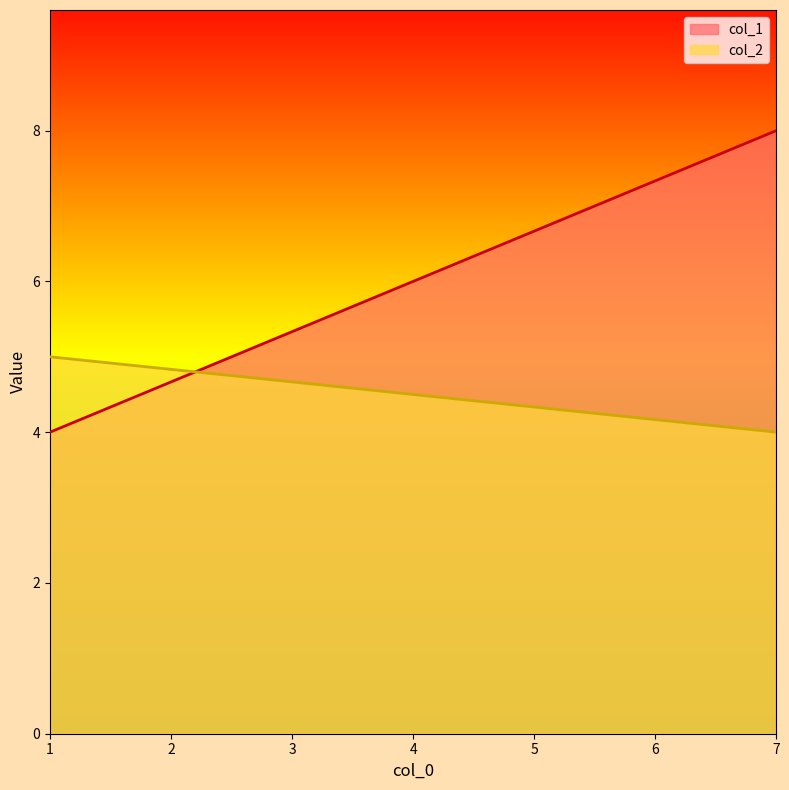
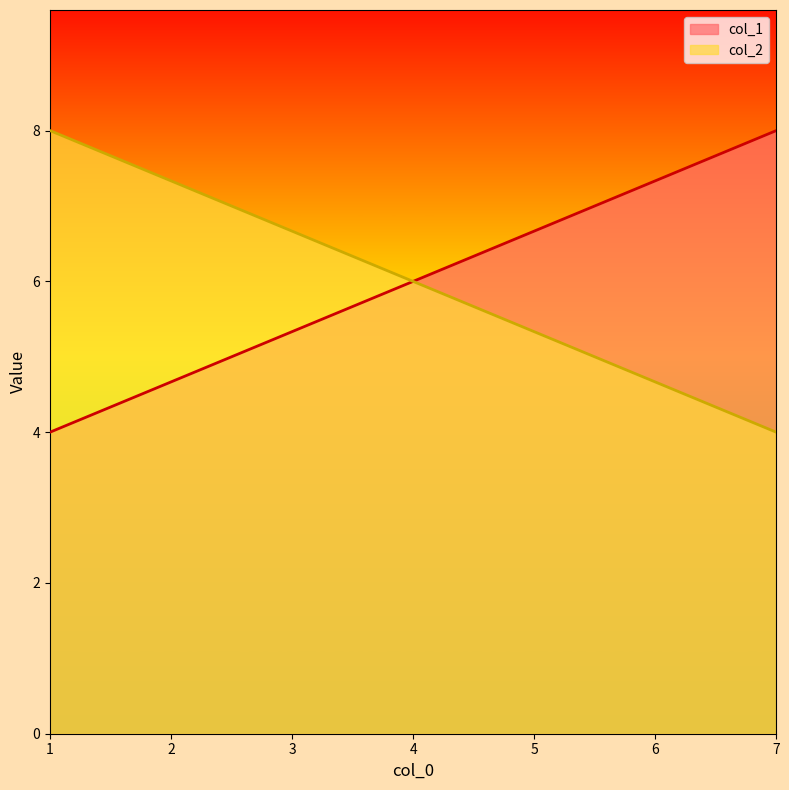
  {
    "col_1": {
      "1": 4,
      "7": 8
    },
    "col_2": {
-     "1": 5,
+     "1": 8,
      "7": 4
    }
  }
